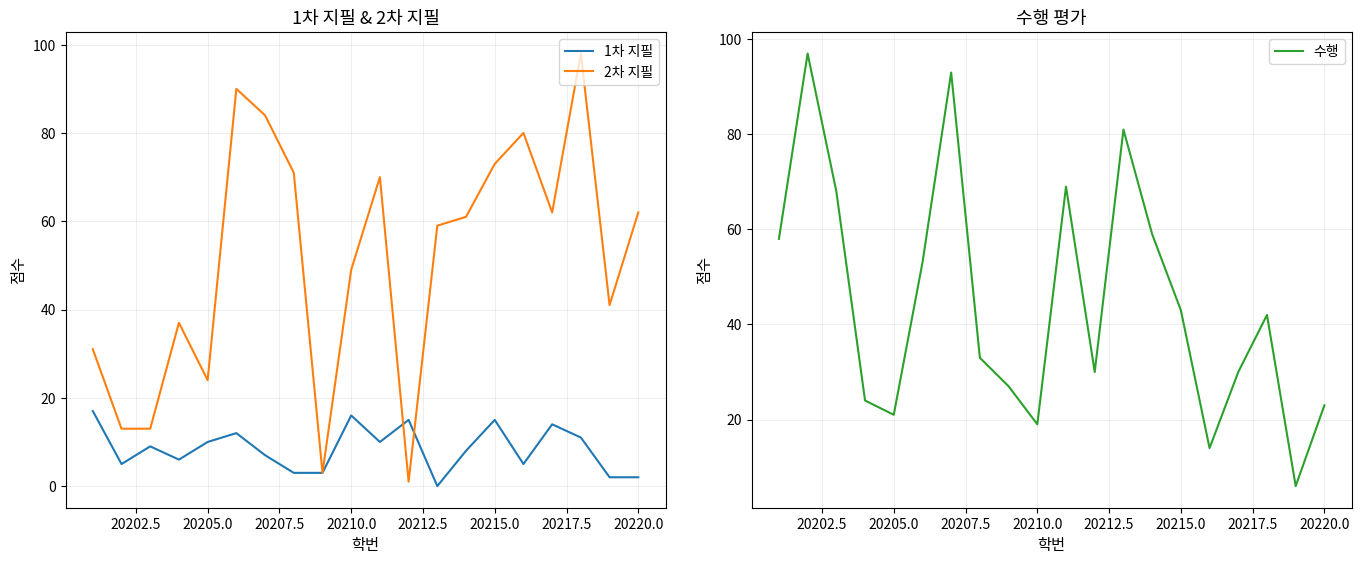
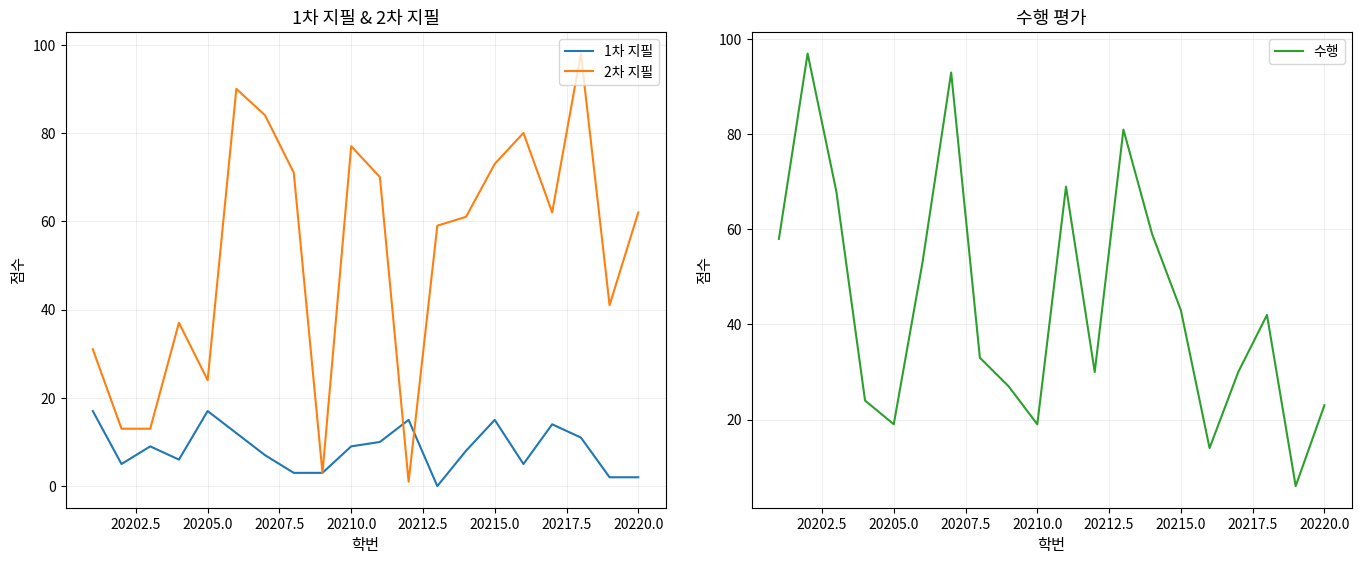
  {
    "1차 지필 & 2차 지필": {
      "1차 지필": {
-       "20205.0": 10,
-       "20210.0": 16,
+       "20205.0": 17,
+       "20210.0": 9,
        "20215.0": 15,
        "20220.0": 2
      },
      "2차 지필": {
        "20205.0": 24,
-       "20210.0": 49,
+       "20210.0": 77,
        "20215.0": 73,
        "20220.0": 62
      }
    },
    "수행 평가": {
-     "20205.0": 21,
+     "20205.0": 19,
      "20210.0": 19,
      "20215.0": 43,
      "20220.0": 23
    }
  }
